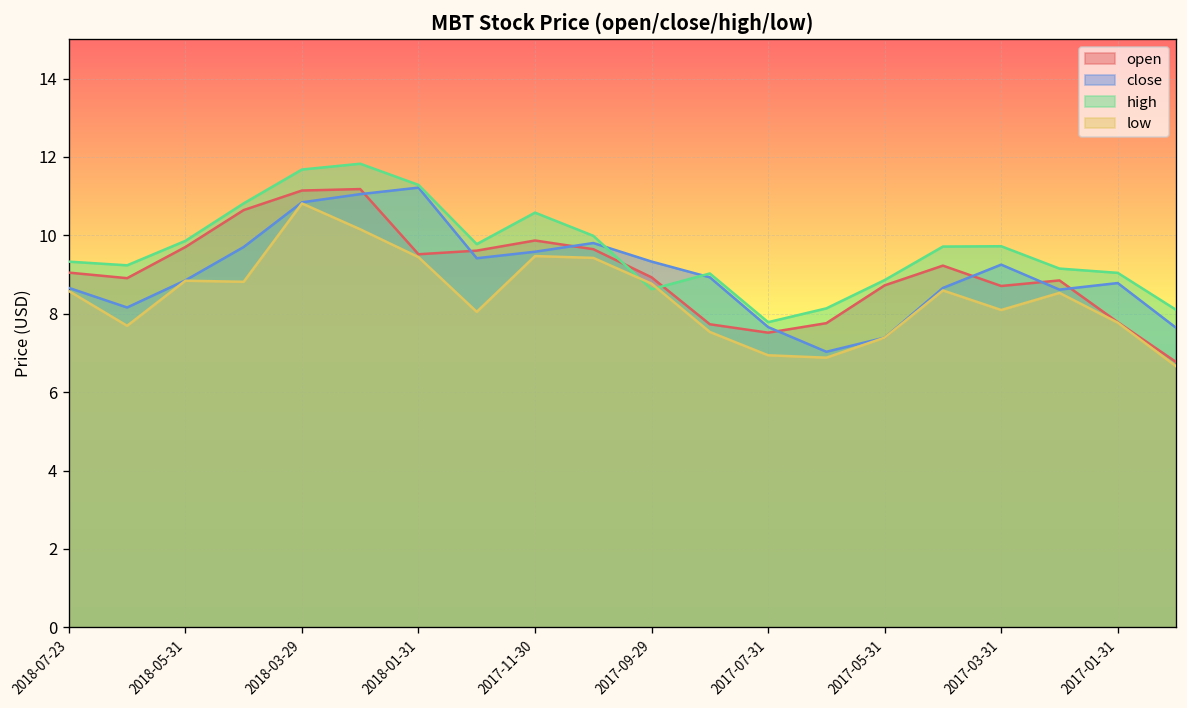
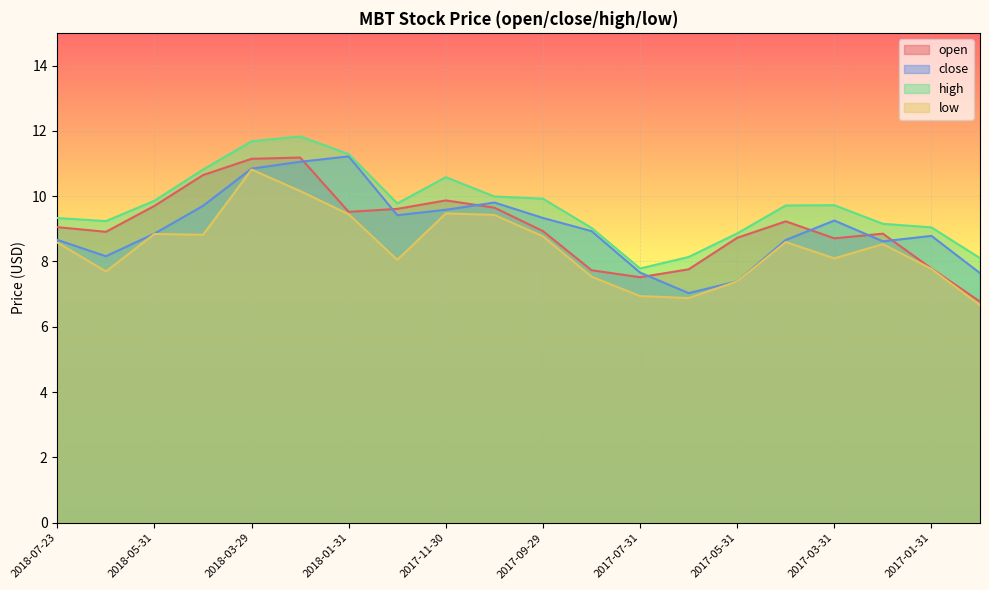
  {
    "open": {
      "2018-07-23": 9.1,
      "2018-05-31": 9.7,
      "2018-03-29": 11.1,
      "2017-11-30": 9.9,
      "2017-09-29": 8.9,
      "2017-07-31": 7.5,
      "2017-05-31": 8.7,
      "2017-03-31": 8.7
    },
    "close": {
      "2018-07-23": 8.7,
      "2017-11-30": 9.6,
      "2017-09-29": 9.3,
      "2017-07-31": 7.7,
      "2017-03-31": 9.3,
      "2017-01-31": 8.8
    },
    "high": {
      "2018-07-23": 9.3,
      "2018-05-31": 9.9,
      "2018-03-29": 11.7,
      "2017-11-30": 10.6,
-     "2017-09-29": 8.6,
+     "2017-09-29": 9.9,
      "2017-07-31": 7.8,
      "2017-05-31": 8.9,
      "2017-03-31": 9.7,
      "2017-01-31": 9.0
    },
    "low": {
      "2018-07-23": 8.6,
      "2017-11-30": 9.5,
      "2017-09-29": 8.8,
      "2017-07-31": 6.9,
      "2017-03-31": 8.1
    }
  }
